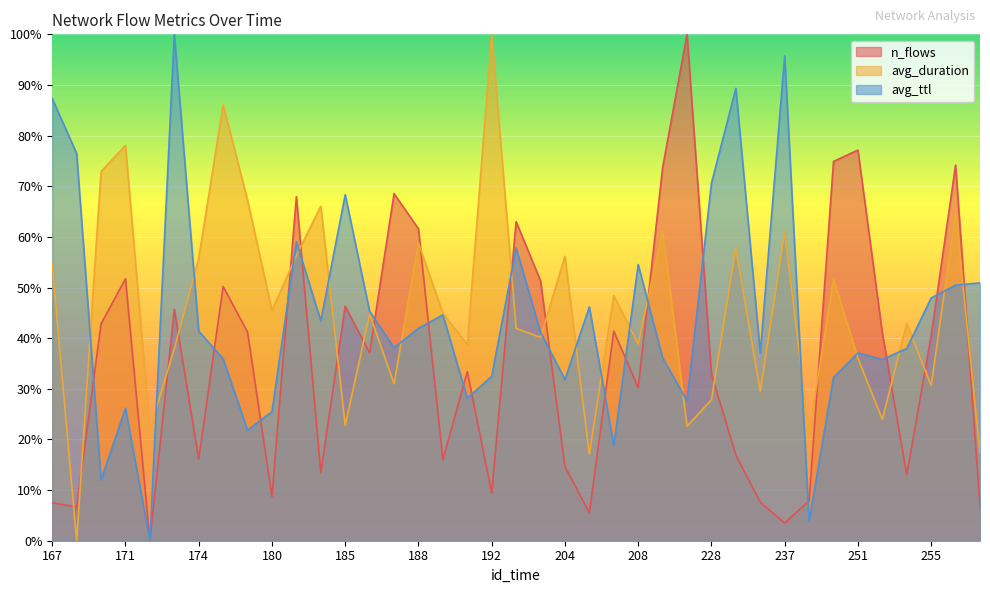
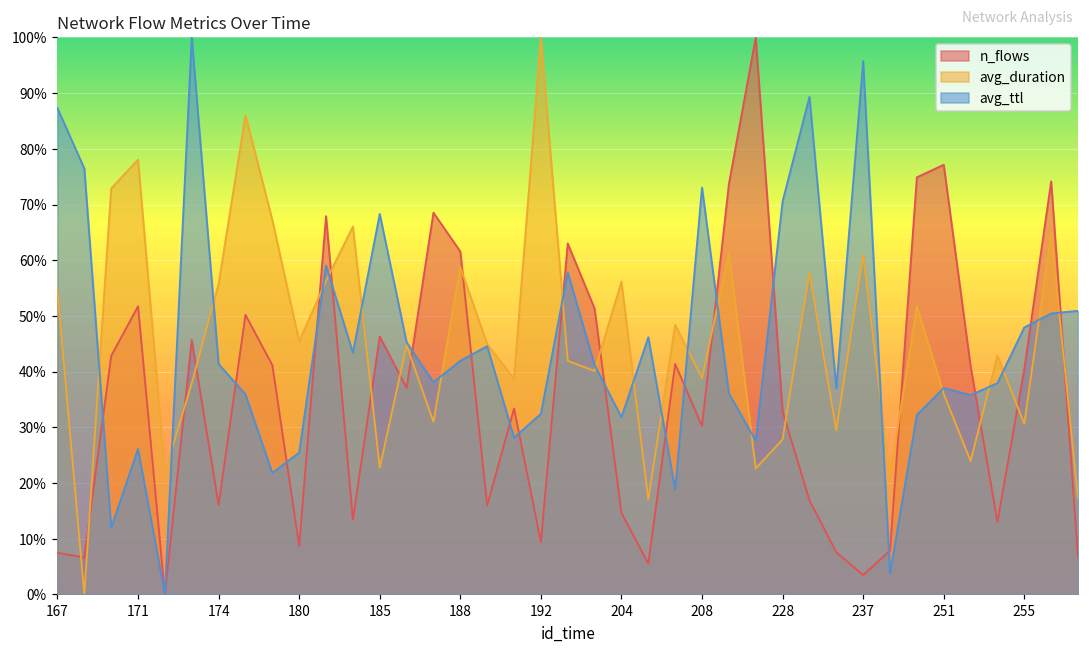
  {
    "n_flows": {
      "167": "7%",
      "171": "52%",
      "174": "16%",
      "180": "9%",
      "185": "46%",
      "188": "62%",
      "192": "9%",
      "204": "15%",
      "208": "30%",
      "228": "33%",
      "237": "3%",
      "251": "77%",
      "255": "40%"
    },
    "avg_duration": {
      "167": "55%",
      "171": "78%",
      "174": "56%",
      "180": "45%",
      "185": "23%",
      "188": "59%",
      "192": "100%",
      "204": "56%",
      "208": "39%",
      "228": "28%",
      "237": "61%",
      "251": "36%",
      "255": "31%"
    },
    "avg_ttl": {
      "167": "87%",
      "171": "26%",
      "174": "41%",
      "180": "25%",
      "185": "68%",
      "188": "42%",
      "192": "32%",
      "204": "32%",
-     "208": "55%",
+     "208": "73%",
      "228": "71%",
      "237": "96%",
      "251": "37%",
      "255": "48%"
    }
  }
